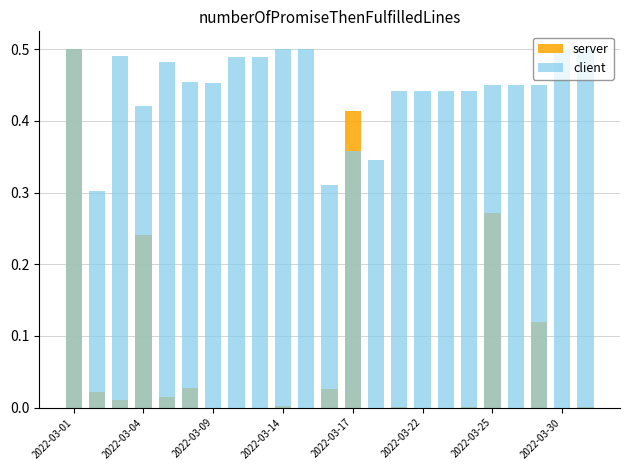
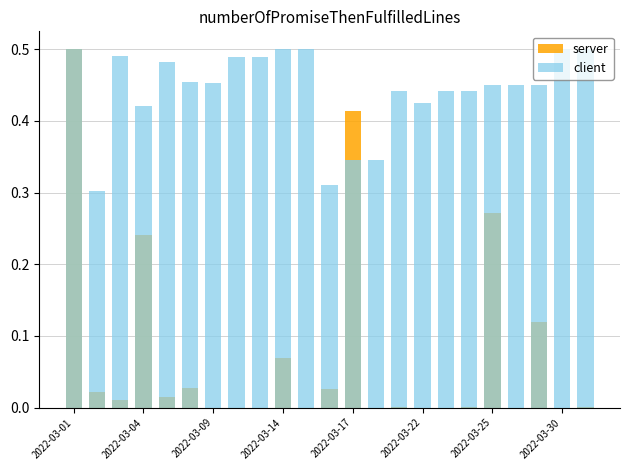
  {
    "server": {
      "2022-03-01": 0.50,
      "2022-03-09": 0.00,
-     "2022-03-14": 0.00,
+     "2022-03-14": 0.07,
      "2022-03-17": 0.41,
      "2022-03-22": 0.00,
      "2022-03-30": 0.00
    },
    "client": {
      "2022-03-01": 0.50,
      "2022-03-04": 0.42,
      "2022-03-09": 0.45,
      "2022-03-14": 0.50,
-     "2022-03-17": 0.36,
-     "2022-03-22": 0.44,
+     "2022-03-17": 0.35,
+     "2022-03-22": 0.43,
      "2022-03-25": 0.45
    }
  }
